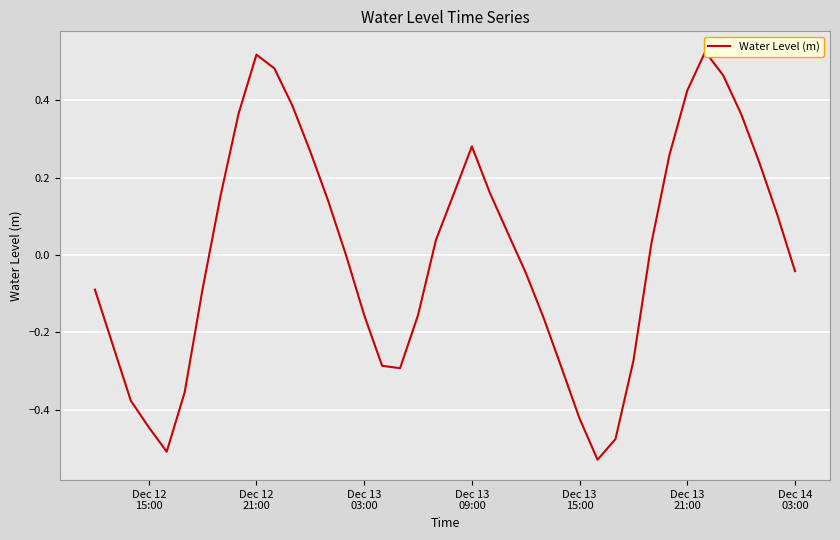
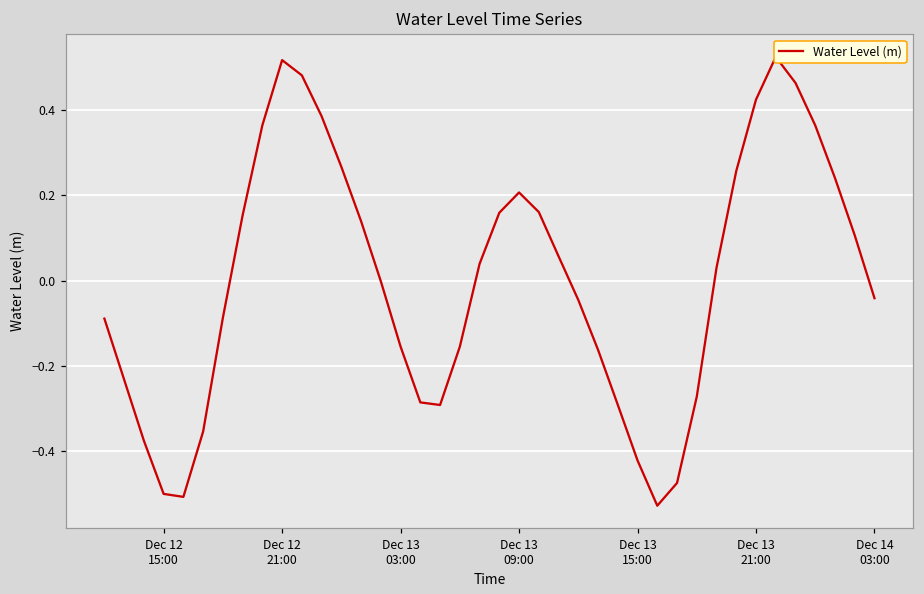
  {
-   "Dec 12 15:00": -0.44,
+   "Dec 12 15:00": -0.50,
    "Dec 12 21:00": 0.52,
    "Dec 13 03:00": -0.16,
-   "Dec 13 09:00": 0.28,
+   "Dec 13 09:00": 0.21,
    "Dec 13 15:00": -0.42,
    "Dec 13 21:00": 0.43,
    "Dec 14 03:00": -0.04
  }
